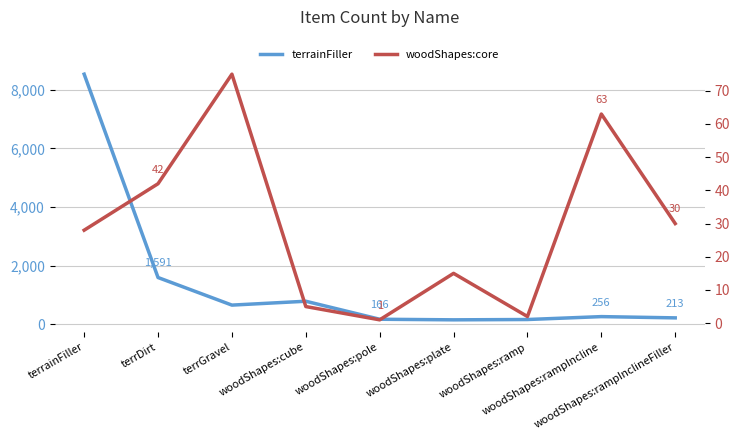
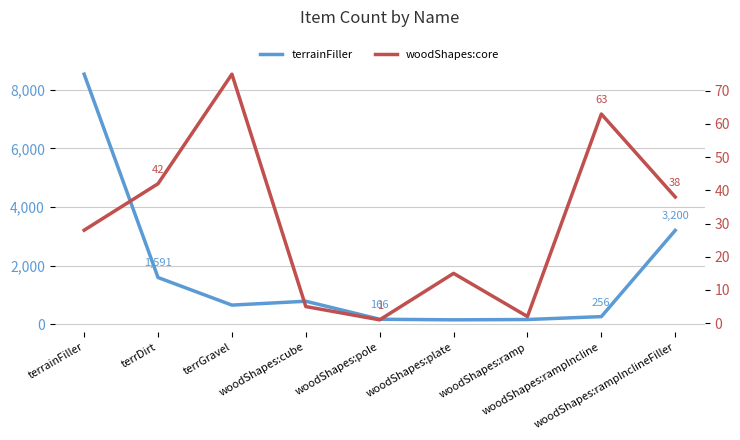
  {
    "terrainFiller": {
      "terrDirt": "1,591",
      "woodShapes:rampIncline": "256",
-     "woodShapes:rampInclineFiller": "213"
+     "woodShapes:rampInclineFiller": "3,200"
    },
    "woodShapes:core": {
      "terrDirt": "42",
      "woodShapes:rampIncline": "63",
-     "woodShapes:rampInclineFiller": "30"
+     "woodShapes:rampInclineFiller": "38"
    }
  }
